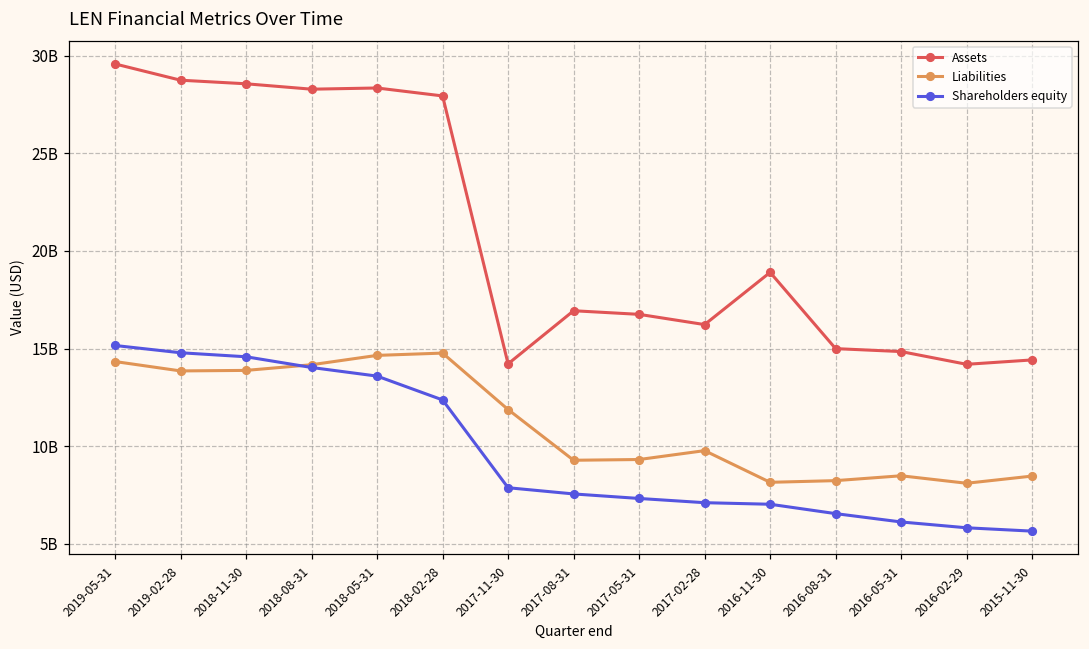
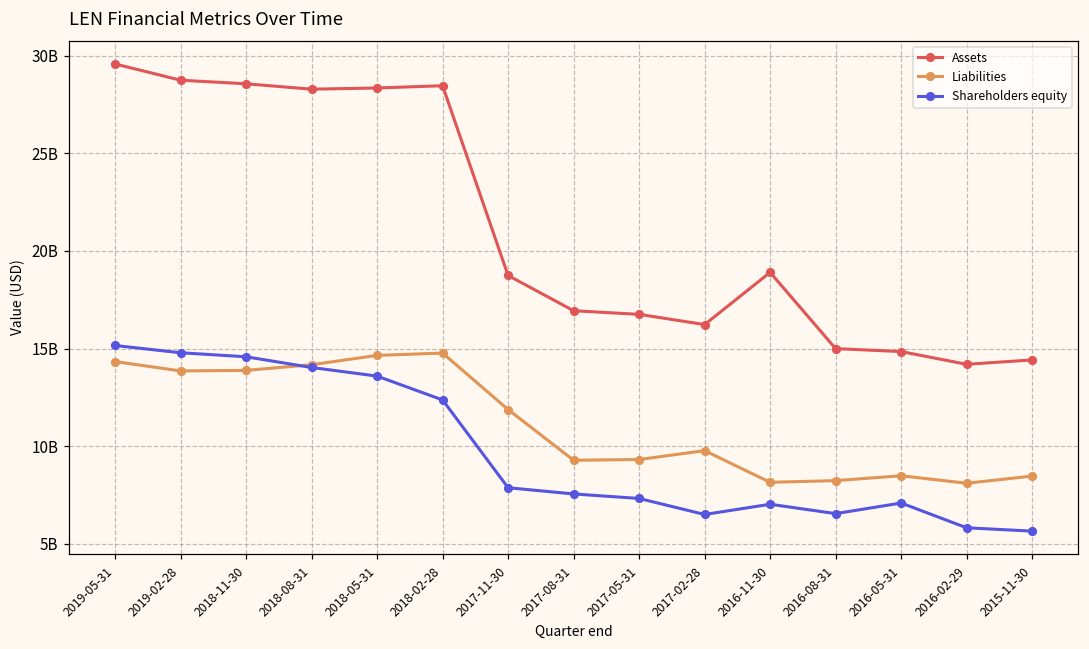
  {
    "Assets": {
      "2019-05-31": 29600000000,
      "2019-02-28": 28700000000,
      "2018-11-30": 28600000000,
      "2018-08-31": 28300000000,
      "2018-05-31": 28400000000,
-     "2018-02-28": 27900000000,
-     "2017-11-30": 14200000000,
+     "2018-02-28": 28500000000,
+     "2017-11-30": 18700000000,
      "2017-08-31": 16900000000,
      "2017-05-31": 16800000000,
      "2017-02-28": 16200000000,
      "2016-11-30": 18900000000,
      "2016-08-31": 15000000000,
      "2016-05-31": 14800000000,
      "2016-02-29": 14200000000,
      "2015-11-30": 14400000000
    },
    "Liabilities": {
      "2019-05-31": 14300000000,
      "2019-02-28": 13900000000,
      "2018-11-30": 13900000000,
      "2018-05-31": 14700000000,
      "2018-02-28": 14800000000,
      "2017-11-30": 11900000000,
      "2017-08-31": 9300000000,
      "2017-05-31": 9300000000,
      "2017-02-28": 9800000000,
      "2016-11-30": 8200000000,
      "2016-08-31": 8200000000,
      "2016-05-31": 8500000000,
      "2016-02-29": 8100000000,
      "2015-11-30": 8500000000
    },
    "Shareholders equity": {
      "2019-05-31": 15200000000,
      "2019-02-28": 14800000000,
      "2018-11-30": 14600000000,
      "2018-05-31": 13600000000,
      "2018-02-28": 12400000000,
      "2017-11-30": 7900000000,
      "2017-08-31": 7600000000,
      "2017-05-31": 7300000000,
-     "2017-02-28": 7100000000,
+     "2017-02-28": 6500000000,
      "2016-11-30": 7000000000,
      "2016-08-31": 6500000000,
-     "2016-05-31": 6100000000,
+     "2016-05-31": 7100000000,
      "2016-02-29": 5800000000,
      "2015-11-30": 5600000000
    }
  }
